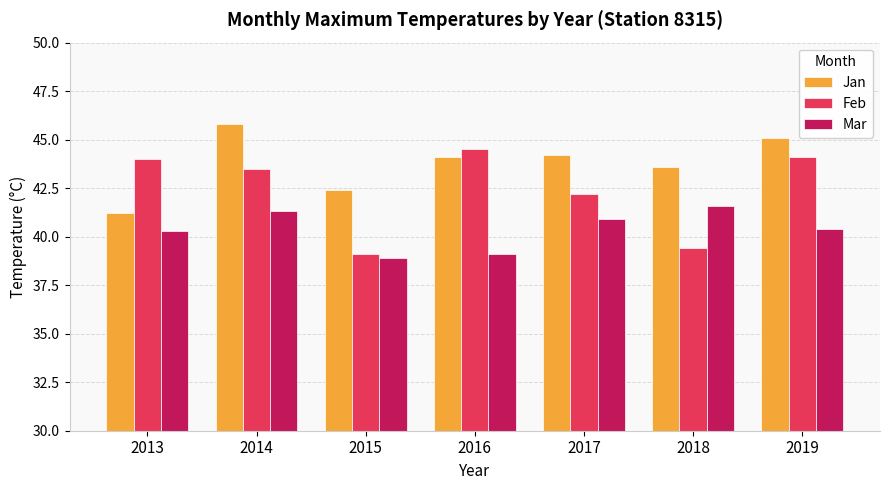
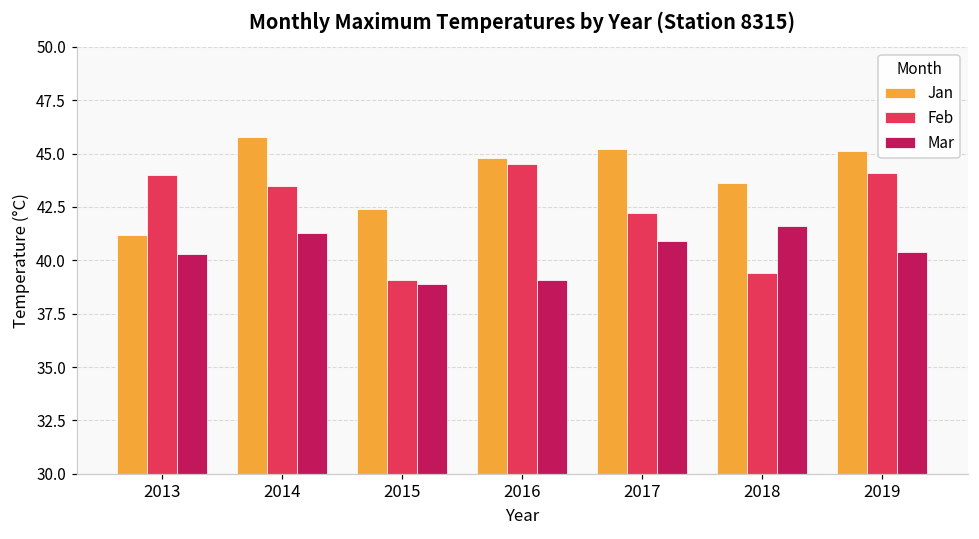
  {
    "Jan": {
      "2013": 41.2,
      "2014": 45.8,
      "2015": 42.4,
-     "2016": 44.1,
-     "2017": 44.2,
+     "2016": 44.8,
+     "2017": 45.2,
      "2018": 43.6,
      "2019": 45.1
    }
  }
